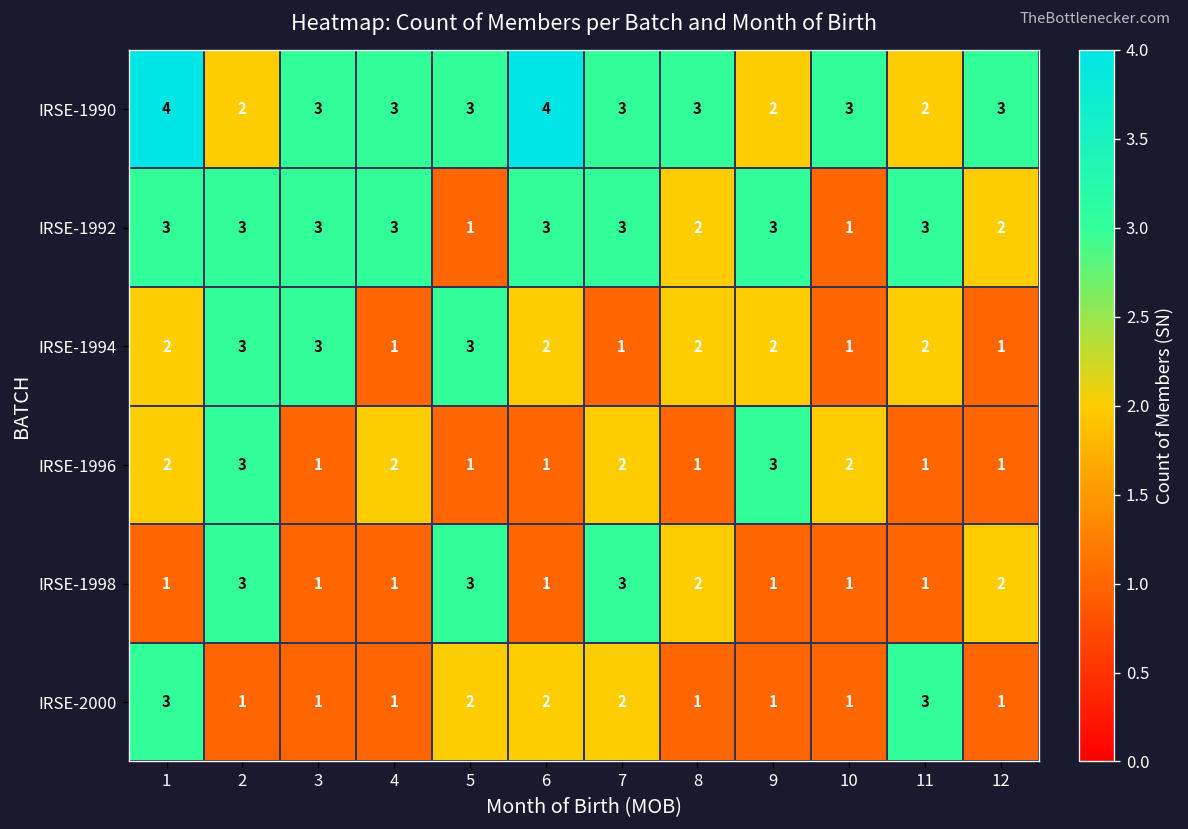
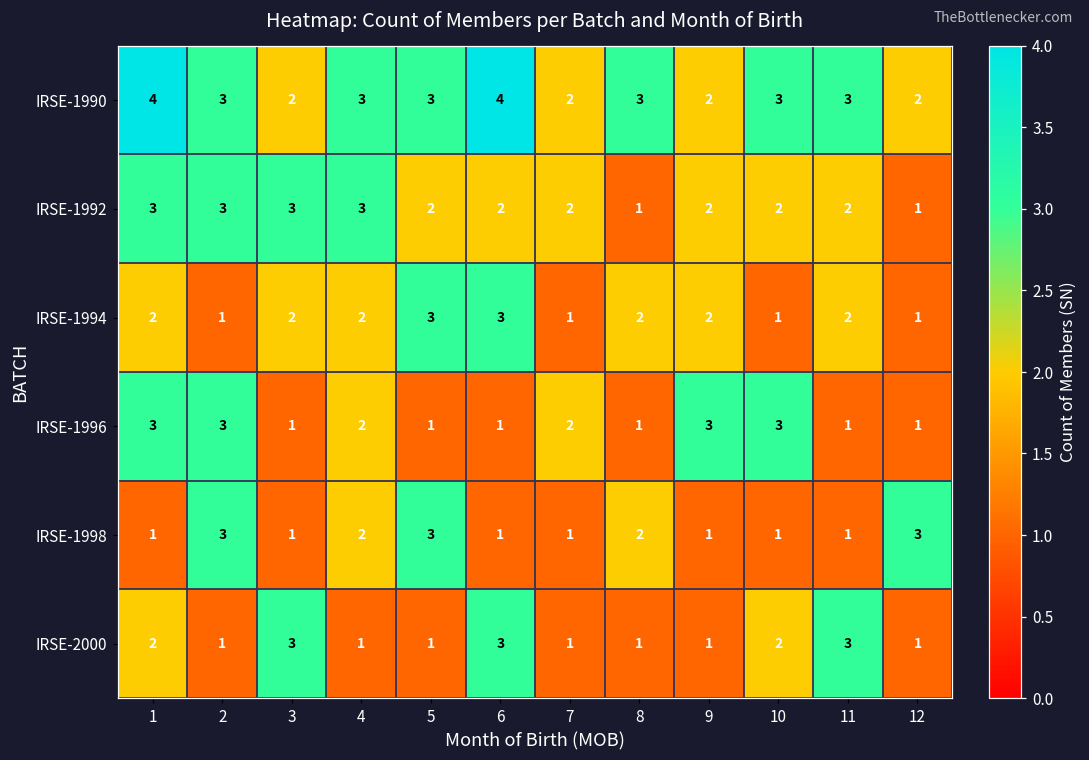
  {
    "IRSE-1990": {
      "1": 4,
-     "2": 2,
-     "3": 3,
+     "2": 3,
+     "3": 2,
      "4": 3,
      "5": 3,
      "6": 4,
-     "7": 3,
+     "7": 2,
      "8": 3,
      "9": 2,
      "10": 3,
-     "11": 2,
-     "12": 3
+     "11": 3,
+     "12": 2
    },
    "IRSE-1992": {
      "1": 3,
      "2": 3,
      "3": 3,
      "4": 3,
-     "5": 1,
-     "6": 3,
-     "7": 3,
-     "8": 2,
-     "9": 3,
-     "10": 1,
-     "11": 3,
-     "12": 2
+     "5": 2,
+     "6": 2,
+     "7": 2,
+     "8": 1,
+     "9": 2,
+     "10": 2,
+     "11": 2,
+     "12": 1
    },
    "IRSE-1994": {
      "1": 2,
-     "2": 3,
-     "3": 3,
-     "4": 1,
+     "2": 1,
+     "3": 2,
+     "4": 2,
      "5": 3,
-     "6": 2,
+     "6": 3,
      "7": 1,
      "8": 2,
      "9": 2,
      "10": 1,
      "11": 2,
      "12": 1
    },
    "IRSE-1996": {
-     "1": 2,
+     "1": 3,
      "2": 3,
      "3": 1,
      "4": 2,
      "5": 1,
      "6": 1,
      "7": 2,
      "8": 1,
      "9": 3,
-     "10": 2,
+     "10": 3,
      "11": 1,
      "12": 1
    },
    "IRSE-1998": {
      "1": 1,
      "2": 3,
      "3": 1,
-     "4": 1,
+     "4": 2,
      "5": 3,
      "6": 1,
-     "7": 3,
+     "7": 1,
      "8": 2,
      "9": 1,
      "10": 1,
      "11": 1,
-     "12": 2
+     "12": 3
    },
    "IRSE-2000": {
-     "1": 3,
+     "1": 2,
      "2": 1,
-     "3": 1,
+     "3": 3,
      "4": 1,
-     "5": 2,
-     "6": 2,
-     "7": 2,
+     "5": 1,
+     "6": 3,
+     "7": 1,
      "8": 1,
      "9": 1,
-     "10": 1,
+     "10": 2,
      "11": 3,
      "12": 1
    }
  }
